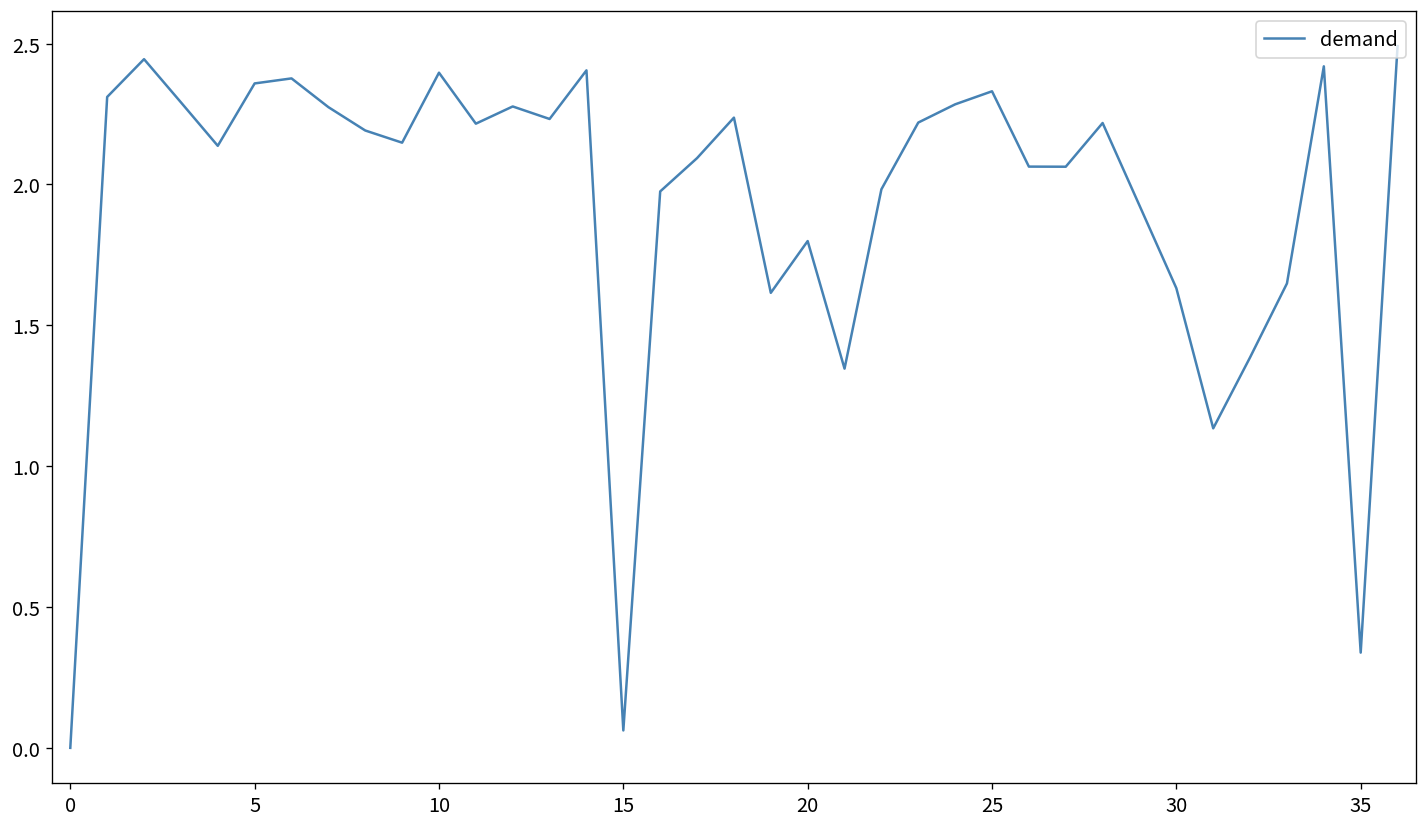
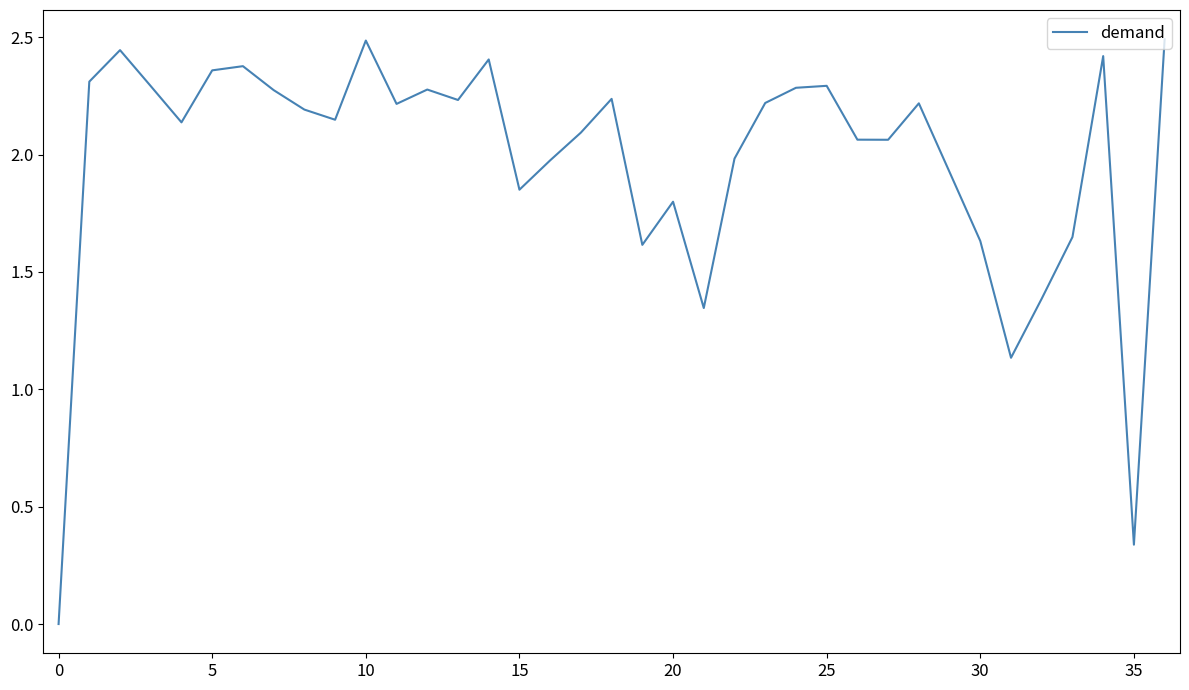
  {
    "0": 0.00,
    "5": 2.36,
-   "10": 2.40,
-   "15": 0.06,
+   "10": 2.49,
+   "15": 1.85,
    "20": 1.80,
-   "25": 2.33,
+   "25": 2.29,
    "30": 1.63,
    "35": 0.34
  }
